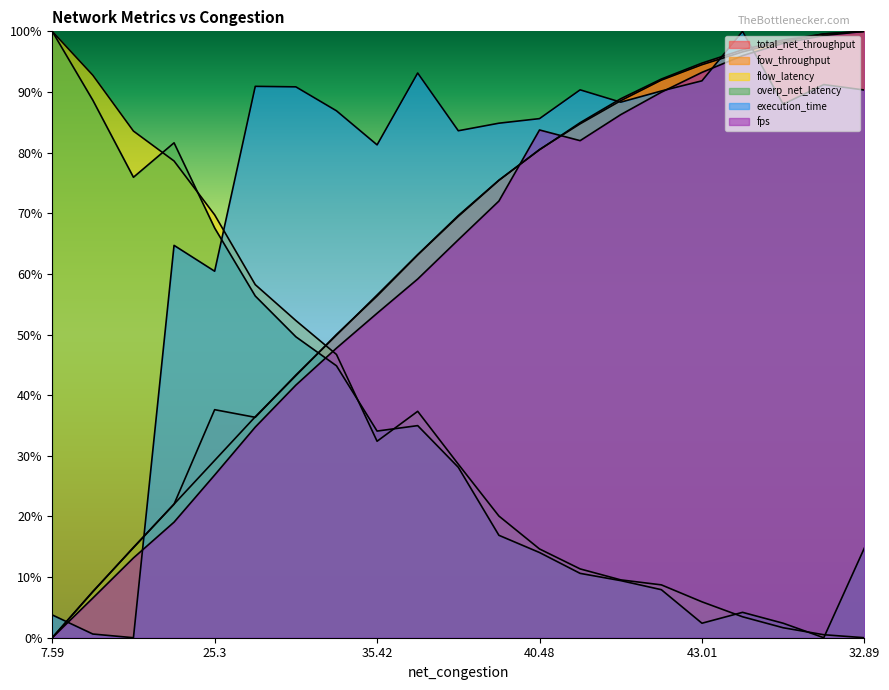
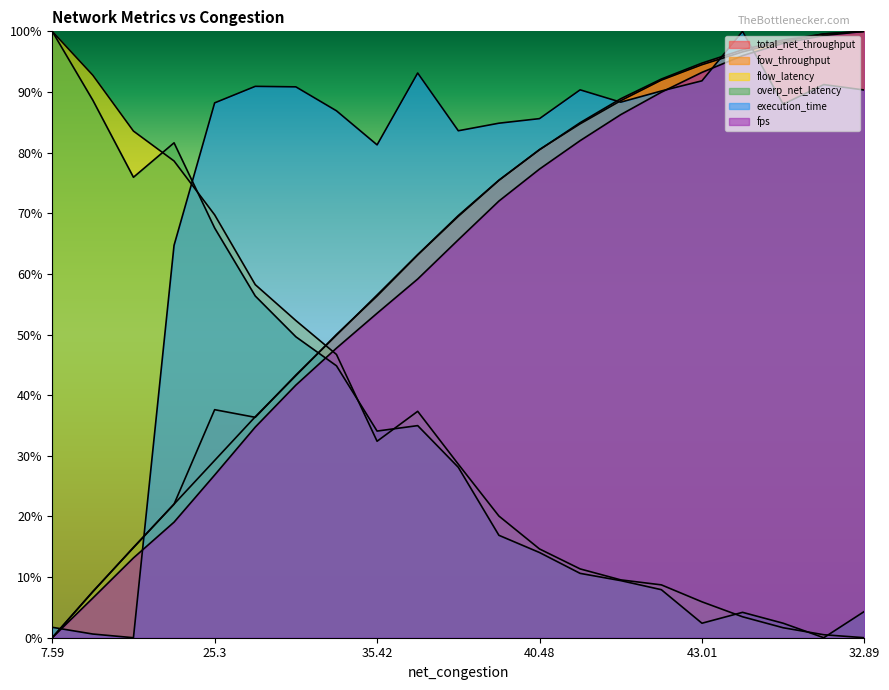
  {
    "total_net_throughput": {
      "25.3": "38%"
    },
    "fow_throughput": {
      "25.3": "29%"
    },
    "flow_latency": {
      "25.3": "70%",
      "35.42": "32%",
      "40.48": "15%",
      "43.01": "6%",
      "32.89": "0%"
    },
    "overp_net_latency": {
      "25.3": "68%",
      "35.42": "34%",
      "40.48": "14%",
      "43.01": "2%",
-     "32.89": "15%"
+     "32.89": "4%"
    },
    "execution_time": {
-     "7.59": "4%",
-     "25.3": "60%",
+     "7.59": "2%",
+     "25.3": "88%",
      "35.42": "81%",
      "40.48": "86%",
      "43.01": "92%",
      "32.89": "90%"
    },
    "fps": {
      "25.3": "27%",
      "35.42": "54%",
-     "40.48": "84%",
+     "40.48": "77%",
      "43.01": "93%"
    }
  }
